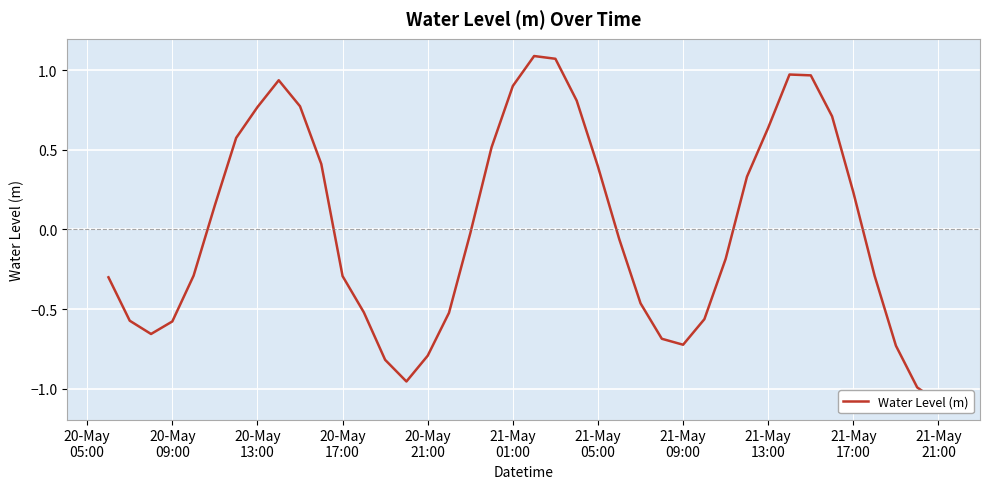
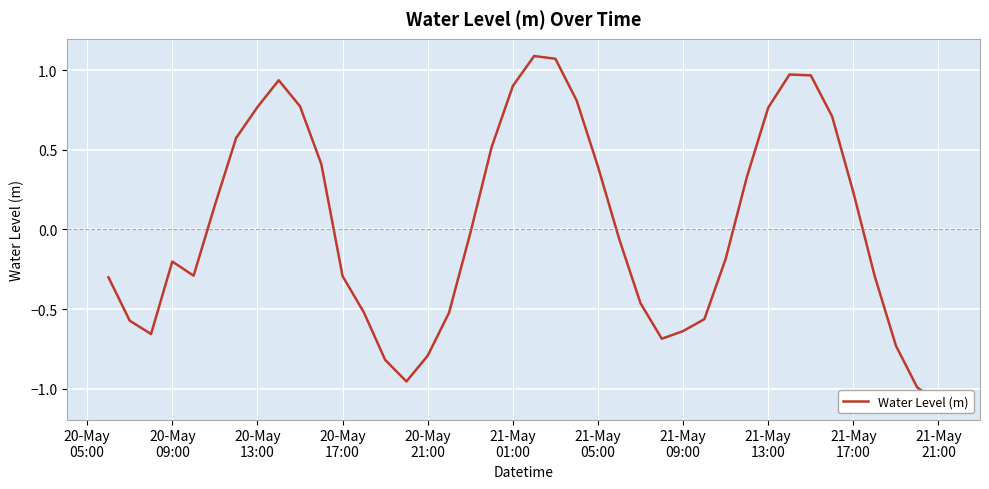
  {
-   "20-May 09:00": -0.58,
+   "20-May 09:00": -0.20,
    "20-May 13:00": 0.77,
    "20-May 17:00": -0.29,
    "20-May 21:00": -0.79,
    "21-May 01:00": 0.90,
    "21-May 05:00": 0.39,
-   "21-May 09:00": -0.72,
-   "21-May 13:00": 0.64,
+   "21-May 09:00": -0.64,
+   "21-May 13:00": 0.77,
    "21-May 17:00": 0.23
  }
